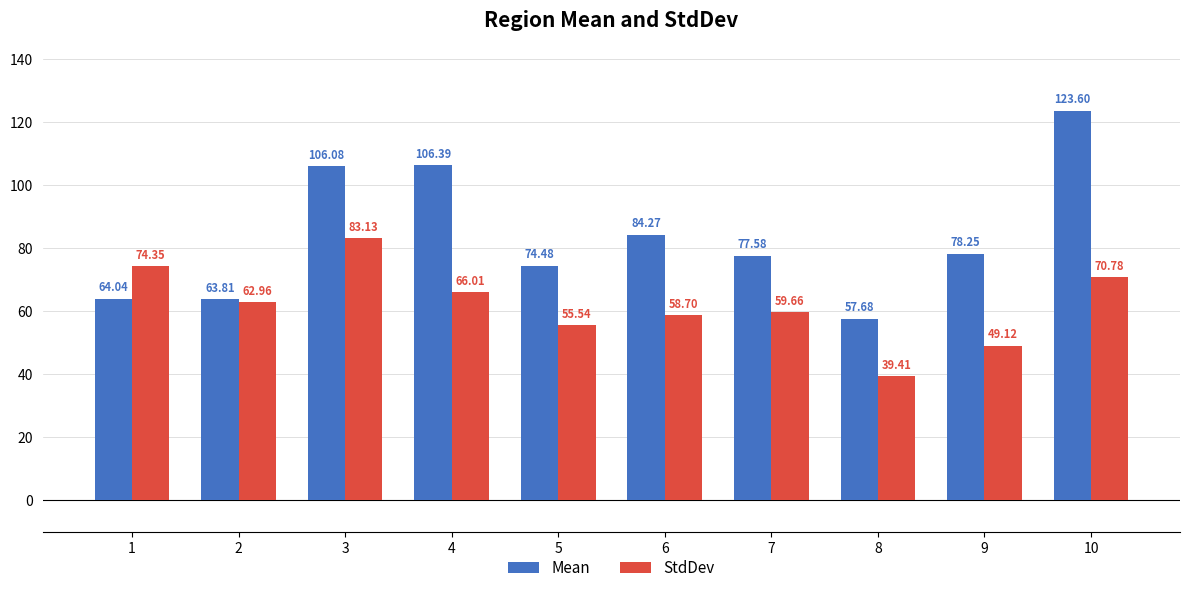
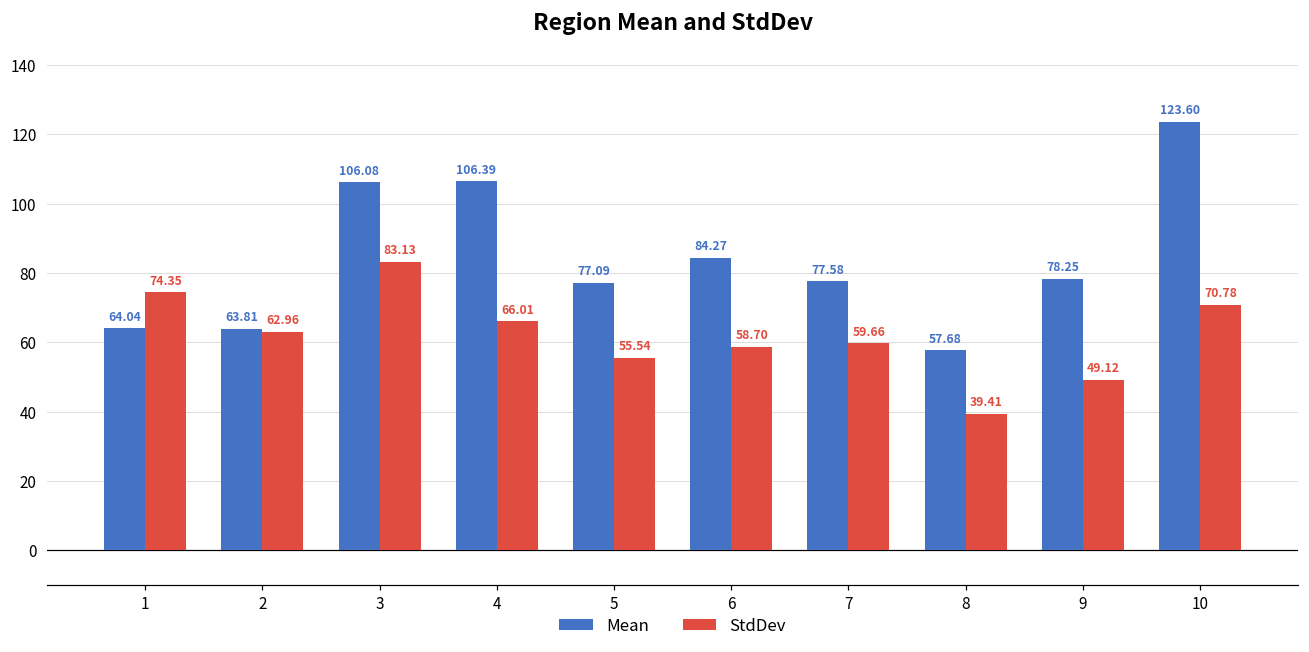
  {
    "Mean": {
      "1": 64.04,
      "2": 63.81,
      "3": 106.08,
      "4": 106.39,
-     "5": 74.48,
+     "5": 77.09,
      "6": 84.27,
      "7": 77.58,
      "8": 57.68,
      "9": 78.25,
      "10": 123.60
    },
    "StdDev": {
      "1": 74.35,
      "2": 62.96,
      "3": 83.13,
      "4": 66.01,
      "5": 55.54,
      "6": 58.70,
      "7": 59.66,
      "8": 39.41,
      "9": 49.12,
      "10": 70.78
    }
  }
